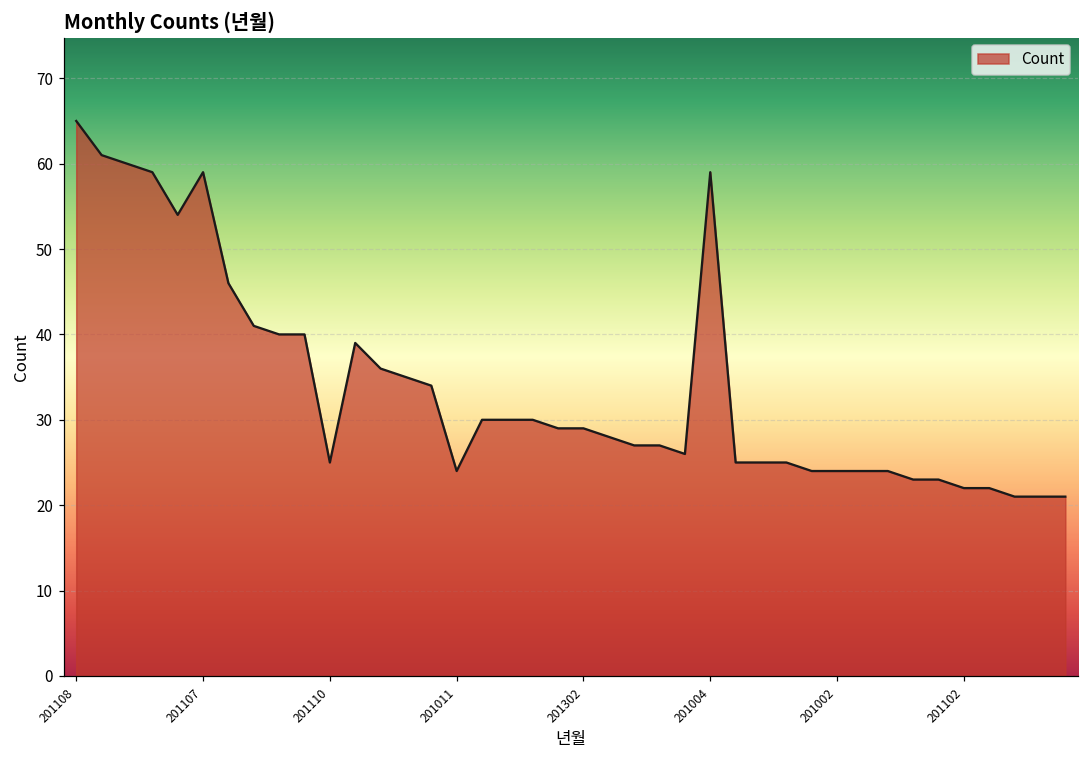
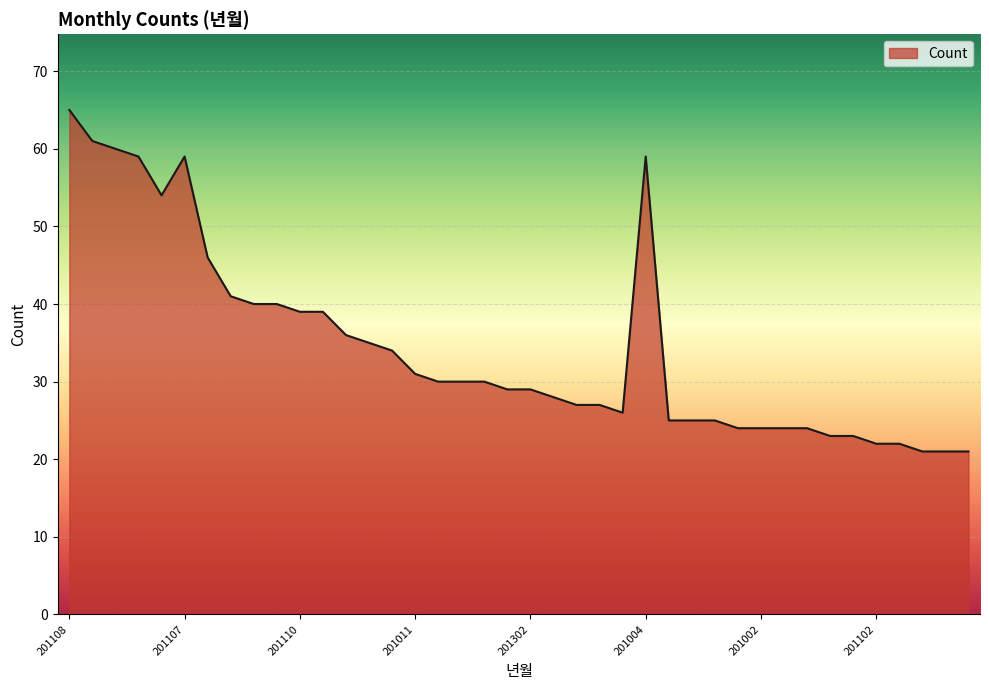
  {
    "201108": 65,
    "201107": 59,
-   "201110": 25,
-   "201011": 24,
+   "201110": 39,
+   "201011": 31,
    "201302": 29,
    "201004": 59,
    "201002": 24,
    "201102": 22
  }
